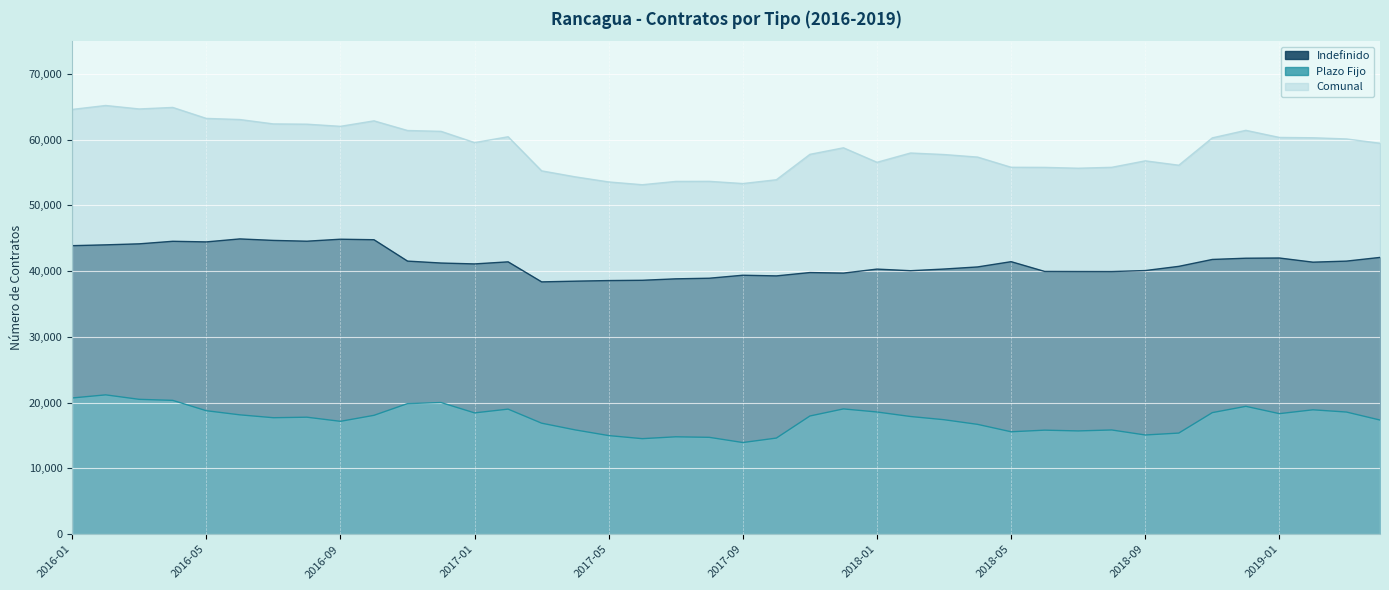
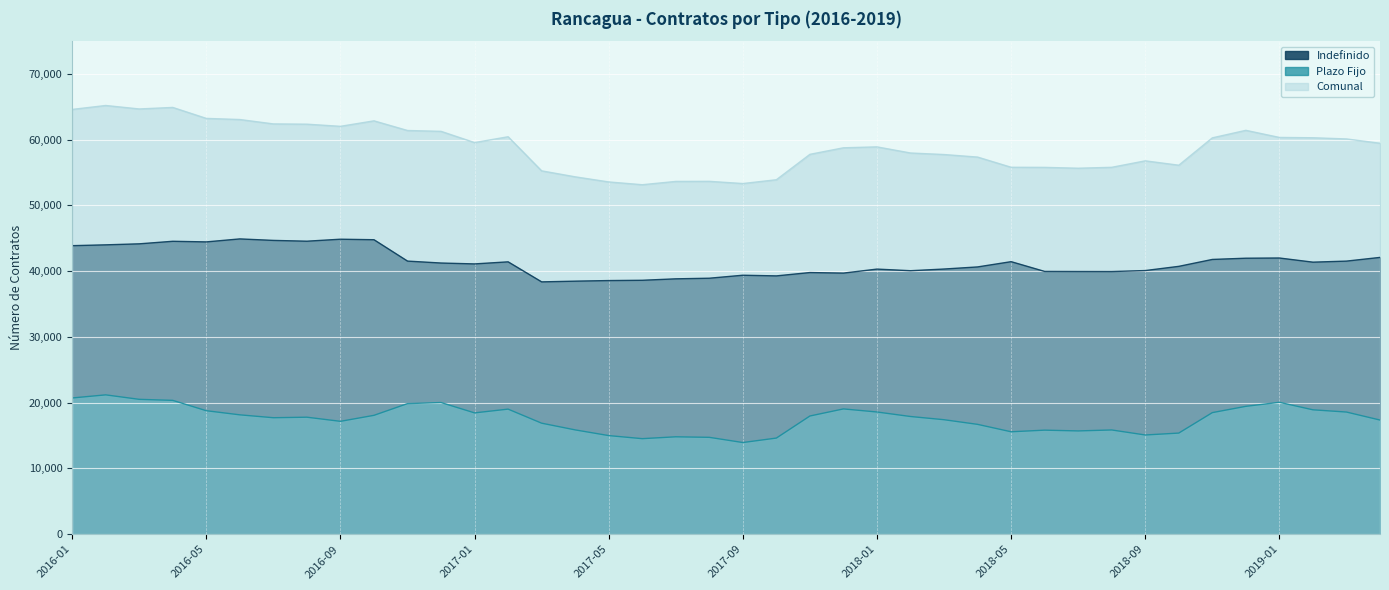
  {
    "Indefinido": {
      "2016-01": "44,000",
      "2016-05": "44,000",
      "2016-09": "45,000",
      "2017-01": "41,000",
      "2017-05": "39,000",
      "2017-09": "39,000",
      "2018-01": "40,000",
      "2018-05": "41,000",
      "2018-09": "40,000",
      "2019-01": "42,000"
    },
    "Plazo Fijo": {
      "2016-01": "21,000",
      "2016-05": "19,000",
      "2016-09": "17,000",
      "2017-01": "18,000",
      "2017-05": "15,000",
      "2017-09": "14,000",
      "2018-01": "19,000",
      "2018-05": "16,000",
      "2018-09": "15,000",
-     "2019-01": "18,000"
+     "2019-01": "20,000"
    },
    "Comunal": {
      "2016-01": "65,000",
      "2016-05": "63,000",
      "2016-09": "62,000",
      "2017-01": "60,000",
      "2017-05": "54,000",
      "2017-09": "53,000",
-     "2018-01": "57,000",
+     "2018-01": "59,000",
      "2018-05": "56,000",
      "2018-09": "57,000",
      "2019-01": "60,000"
    }
  }
